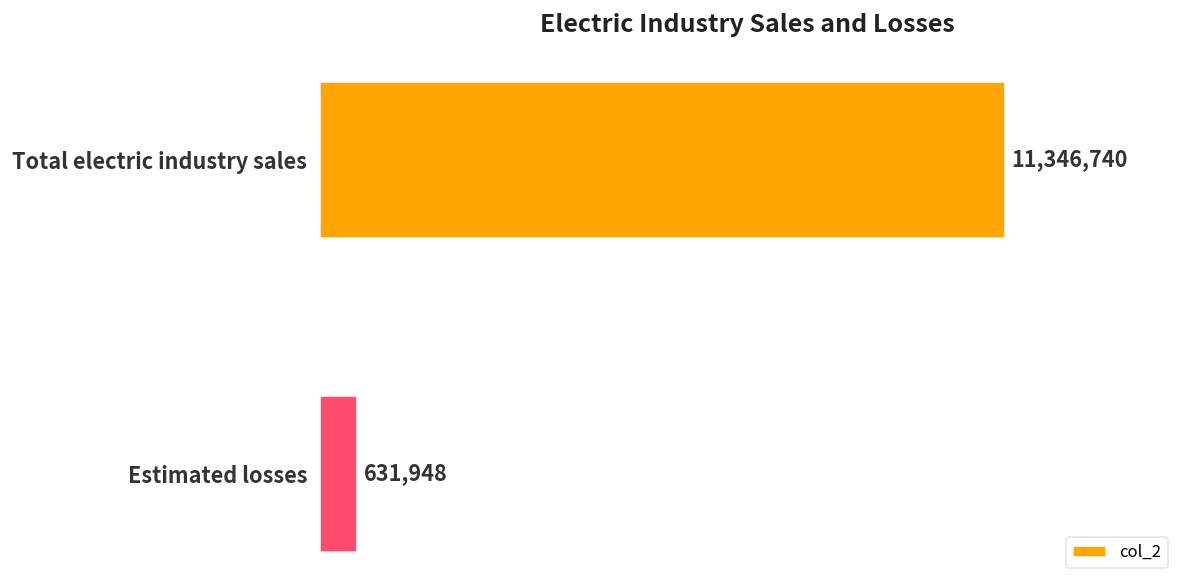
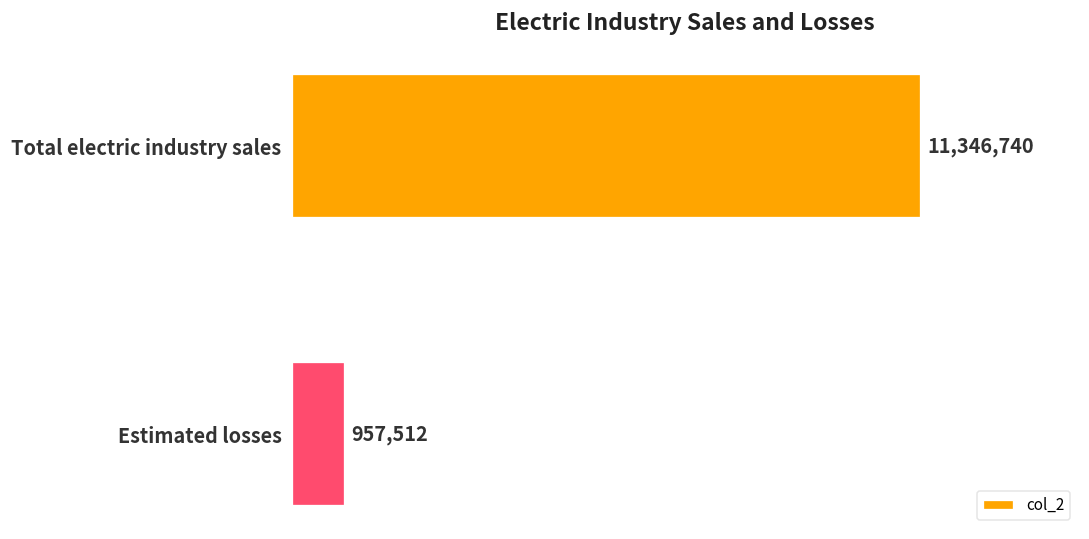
  {
    "Total electric industry sales": "11,346,740",
-   "Estimated losses": "631,948"
+   "Estimated losses": "957,512"
  }
